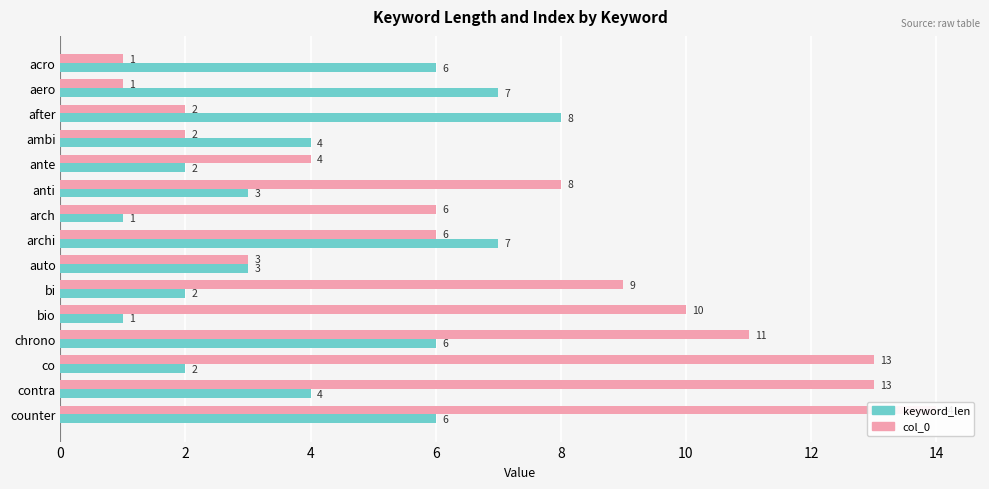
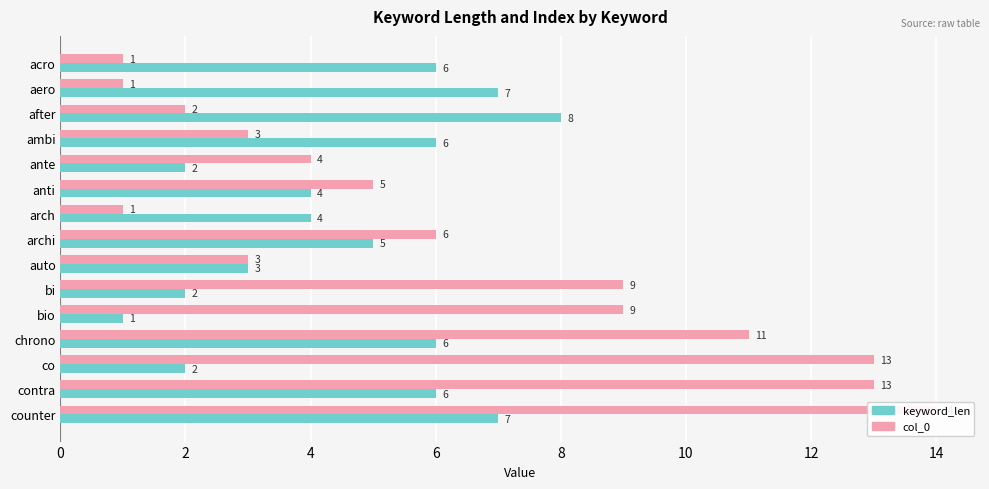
  {
    "keyword_len": {
      "acro": 6,
      "aero": 7,
      "after": 8,
-     "ambi": 4,
+     "ambi": 6,
      "ante": 2,
-     "anti": 3,
-     "arch": 1,
-     "archi": 7,
+     "anti": 4,
+     "arch": 4,
+     "archi": 5,
      "auto": 3,
      "bi": 2,
      "bio": 1,
      "chrono": 6,
      "co": 2,
-     "contra": 4,
-     "counter": 6
+     "contra": 6,
+     "counter": 7
    },
    "col_0": {
      "acro": 1,
      "aero": 1,
      "after": 2,
-     "ambi": 2,
+     "ambi": 3,
      "ante": 4,
-     "anti": 8,
-     "arch": 6,
+     "anti": 5,
+     "arch": 1,
      "archi": 6,
      "auto": 3,
      "bi": 9,
-     "bio": 10,
+     "bio": 9,
      "chrono": 11,
      "co": 13,
      "contra": 13
    }
  }
